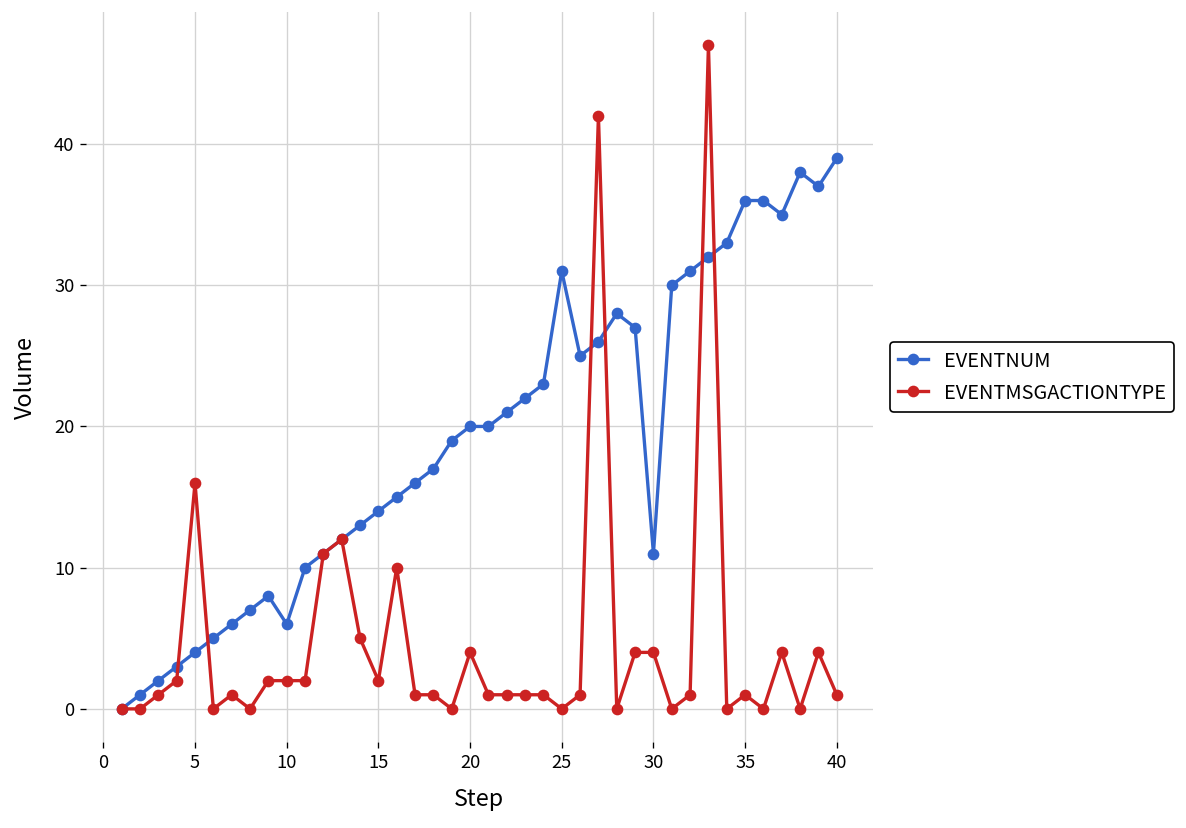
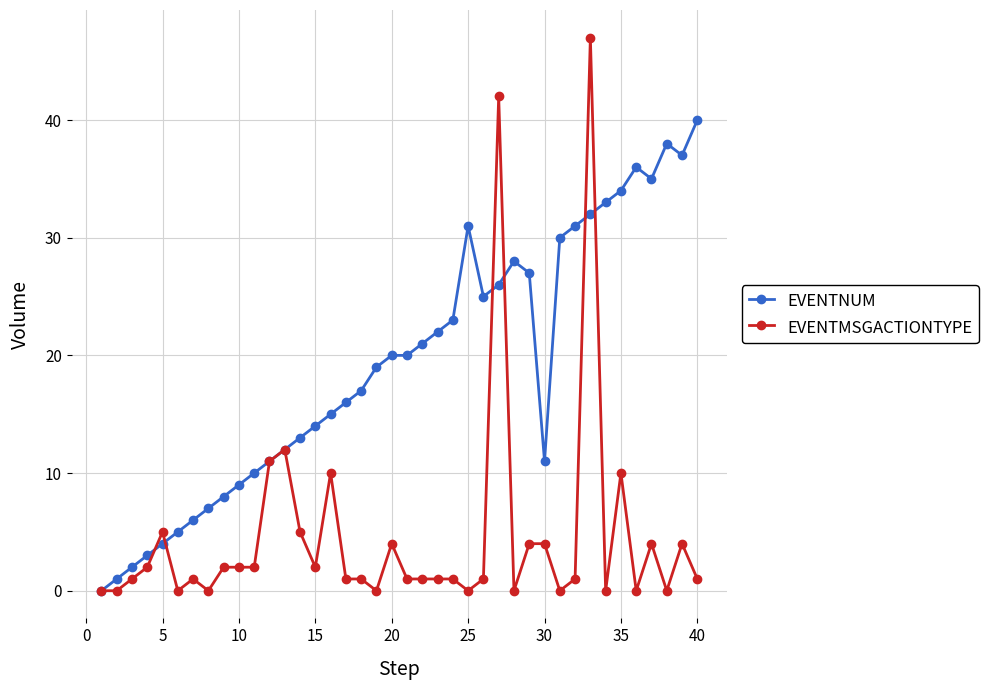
  {
    "EVENTNUM": {
      "5": 4,
-     "10": 6,
+     "10": 9,
      "15": 14,
      "20": 20,
      "25": 31,
      "30": 11,
-     "35": 36,
-     "40": 39
+     "35": 34,
+     "40": 40
    },
    "EVENTMSGACTIONTYPE": {
-     "5": 16,
+     "5": 5,
      "10": 2,
      "15": 2,
      "20": 4,
      "25": 0,
      "30": 4,
-     "35": 1,
+     "35": 10,
      "40": 1
    }
  }
